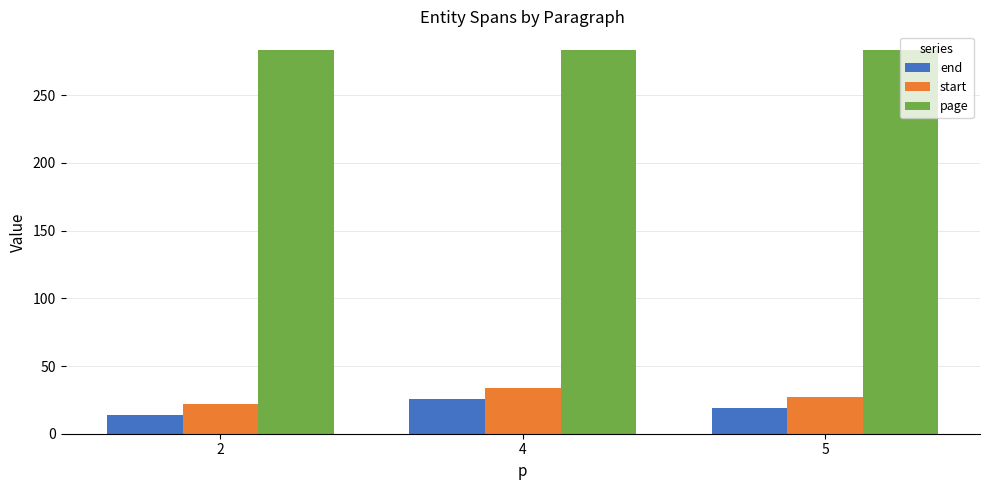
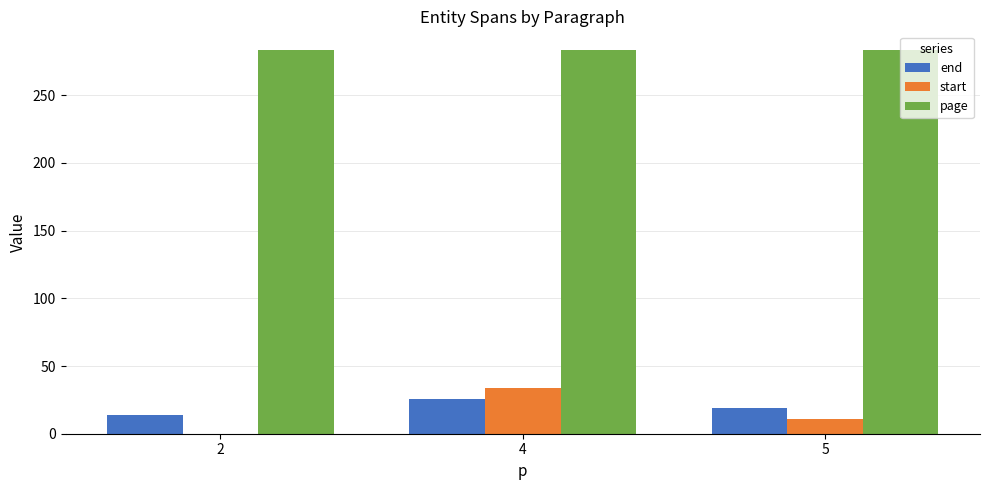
  {
    "end": {
      "2": 14,
      "4": 26,
      "5": 19
    },
    "start": {
-     "2": 22,
+     "2": 0,
      "4": 34,
-     "5": 27
+     "5": 11
    },
    "page": {
      "2": 283,
      "4": 283
    }
  }
